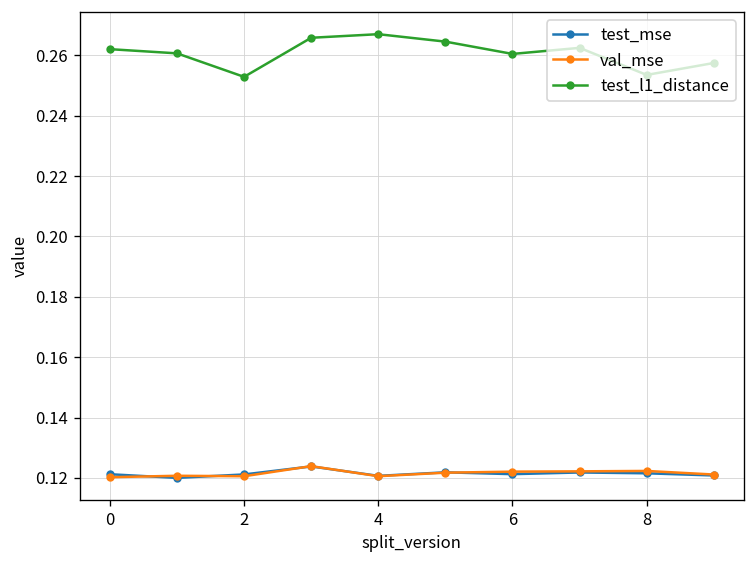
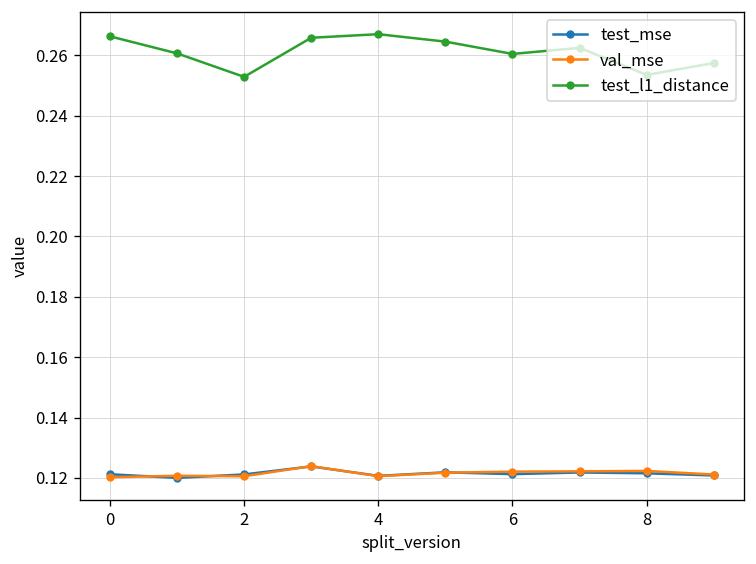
  {
    "test_l1_distance": {
-     "0": 0.262,
+     "0": 0.266,
      "2": 0.253,
      "4": 0.267,
      "6": 0.260
    }
  }
